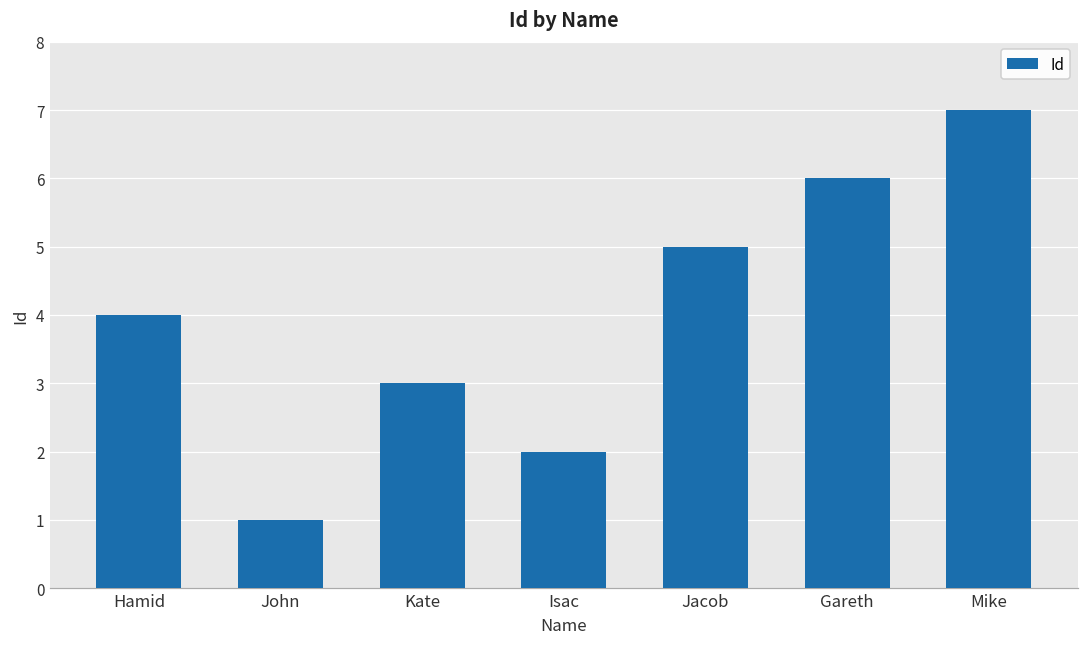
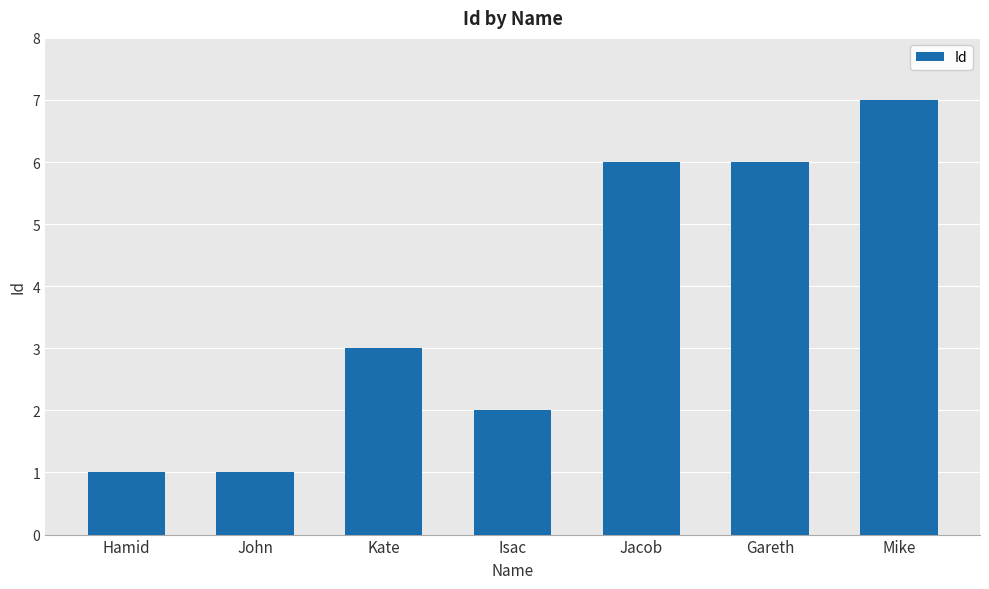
  {
-   "Hamid": 4,
+   "Hamid": 1,
    "John": 1,
    "Kate": 3,
    "Isac": 2,
-   "Jacob": 5,
+   "Jacob": 6,
    "Gareth": 6,
    "Mike": 7
  }
